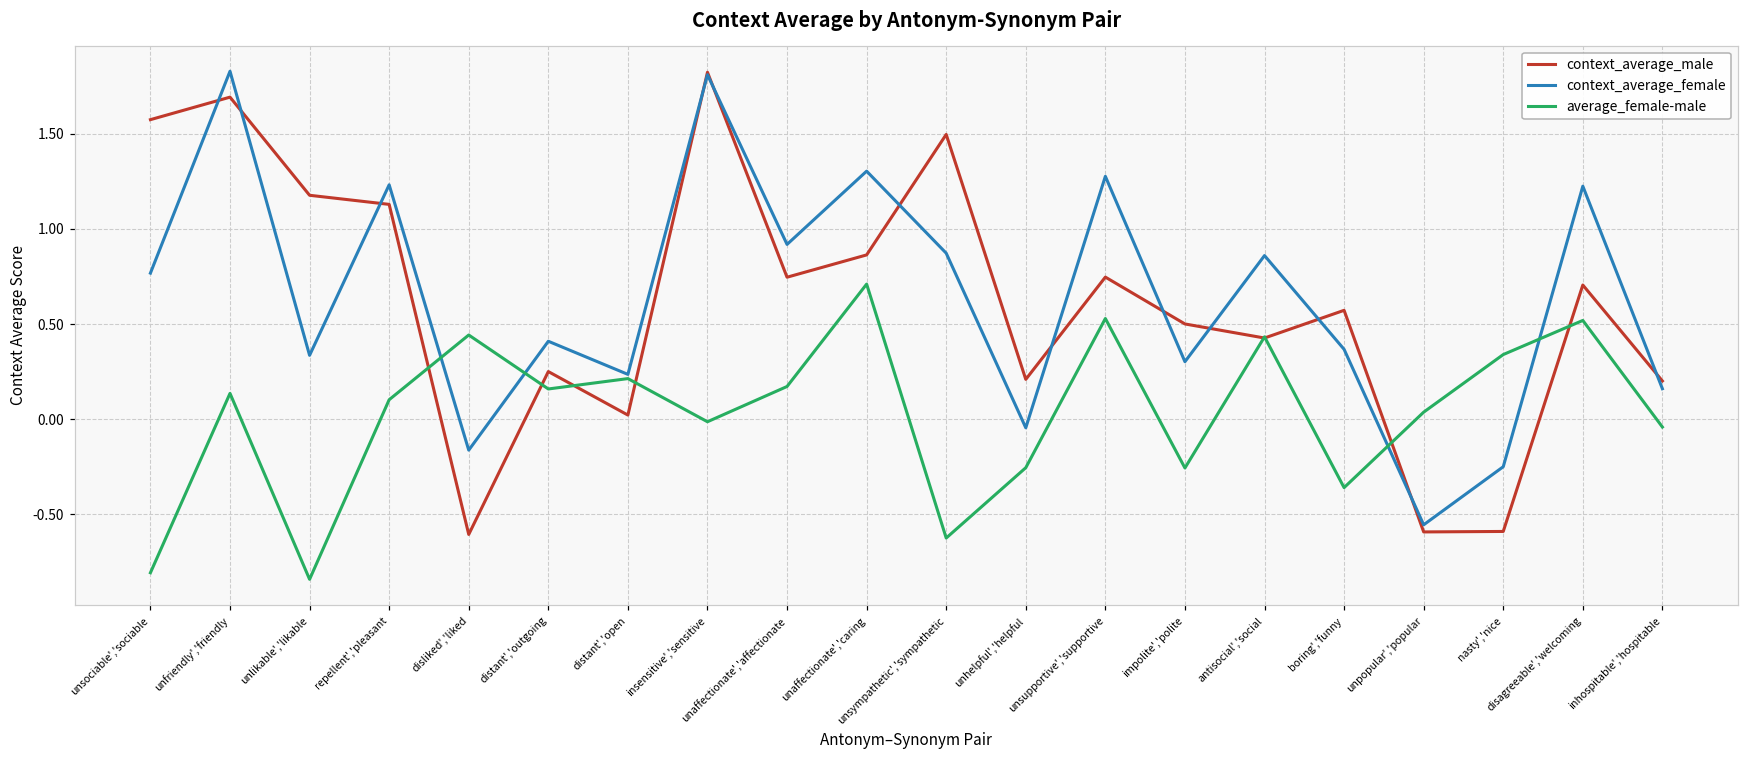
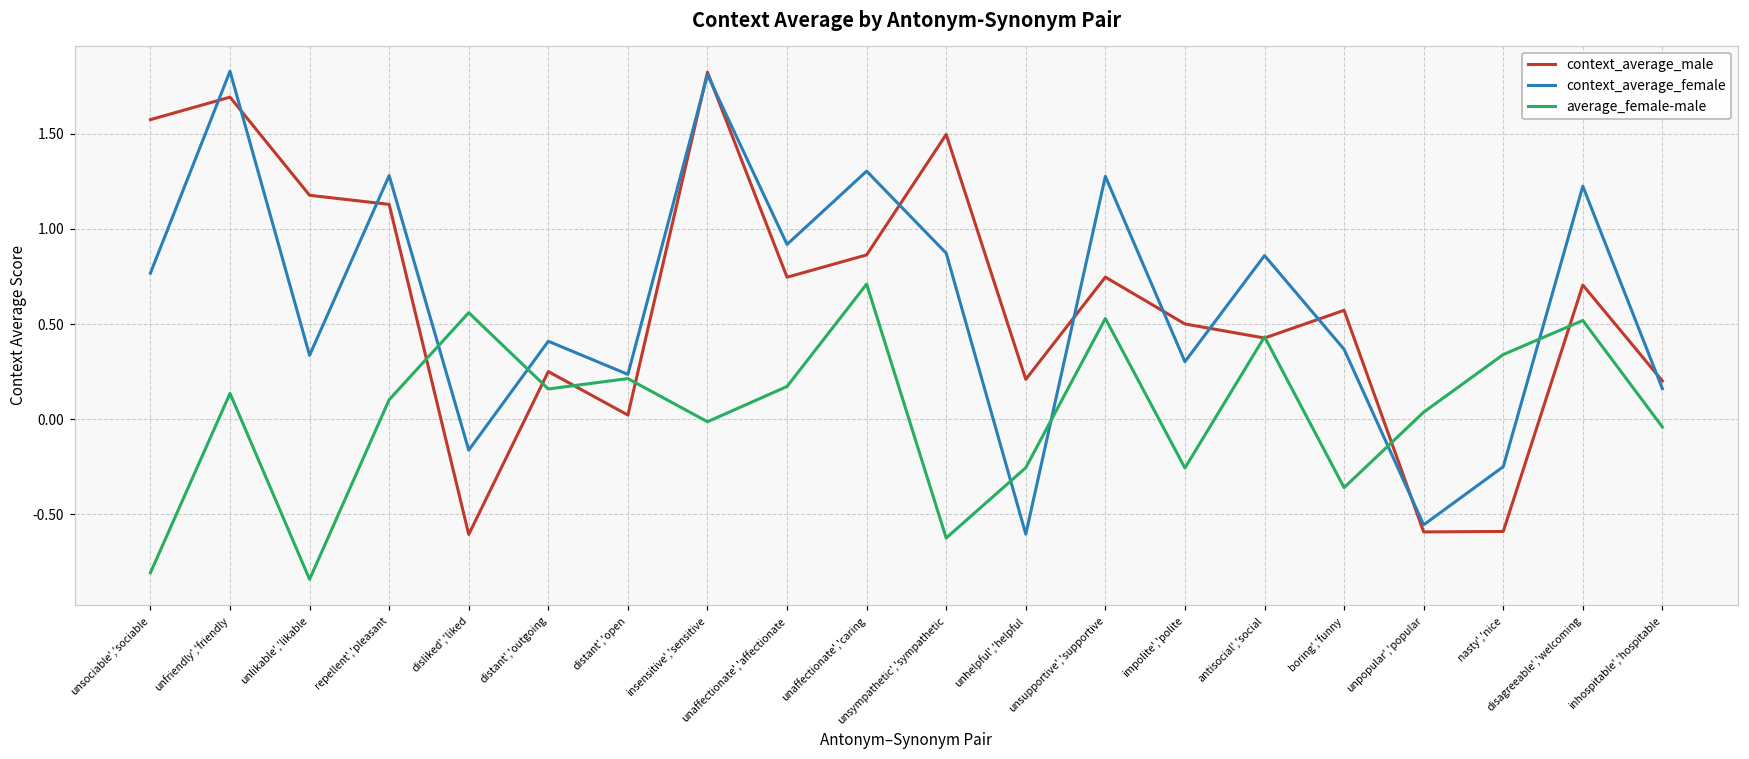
  {
    "context_average_male": {
      "unsociable','sociable": 1.57,
      "unfriendly','friendly": 1.69,
      "unlikable','likable": 1.18,
      "repellent','pleasant": 1.13,
      "disliked','liked": -0.61,
      "distant','outgoing": 0.25,
      "distant','open": 0.02,
      "unaffectionate','affectionate": 0.75,
      "unaffectionate','caring": 0.86,
      "unsympathetic','sympathetic": 1.50,
      "unhelpful','helpful": 0.21,
      "unsupportive','supportive": 0.75,
      "impolite','polite": 0.50,
      "boring','funny": 0.57,
      "unpopular','popular": -0.59,
      "nasty','nice": -0.59,
      "disagreeable','welcoming": 0.71,
      "inhospitable','hospitable": 0.20
    },
    "context_average_female": {
      "unsociable','sociable": 0.77,
      "unfriendly','friendly": 1.83,
      "unlikable','likable": 0.34,
-     "repellent','pleasant": 1.23,
+     "repellent','pleasant": 1.28,
      "disliked','liked": -0.16,
      "distant','outgoing": 0.41,
      "distant','open": 0.24,
      "unaffectionate','affectionate": 0.92,
      "unaffectionate','caring": 1.30,
      "unsympathetic','sympathetic": 0.87,
-     "unhelpful','helpful": -0.04,
+     "unhelpful','helpful": -0.60,
      "unsupportive','supportive": 1.28,
      "impolite','polite": 0.30,
      "antisocial','social": 0.86,
      "boring','funny": 0.37,
      "unpopular','popular": -0.55,
      "nasty','nice": -0.25,
      "disagreeable','welcoming": 1.23,
      "inhospitable','hospitable": 0.16
    },
    "average_female-male": {
      "unsociable','sociable": -0.81,
      "unfriendly','friendly": 0.14,
      "unlikable','likable": -0.84,
      "repellent','pleasant": 0.10,
-     "disliked','liked": 0.44,
+     "disliked','liked": 0.56,
      "distant','outgoing": 0.16,
      "distant','open": 0.21,
      "insensitive','sensitive": -0.01,
      "unaffectionate','affectionate": 0.17,
      "unaffectionate','caring": 0.71,
      "unsympathetic','sympathetic": -0.62,
      "unhelpful','helpful": -0.25,
      "unsupportive','supportive": 0.53,
      "impolite','polite": -0.26,
      "boring','funny": -0.36,
      "unpopular','popular": 0.04,
      "nasty','nice": 0.34,
      "disagreeable','welcoming": 0.52,
      "inhospitable','hospitable": -0.04
    }
  }
